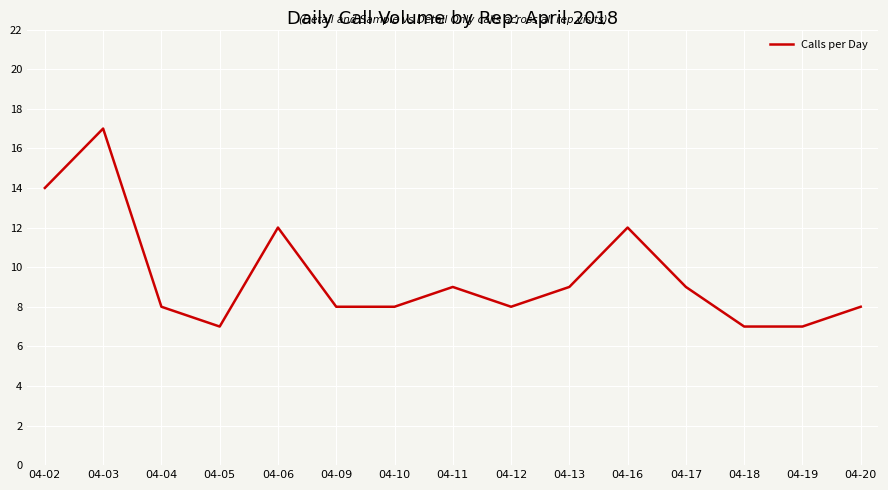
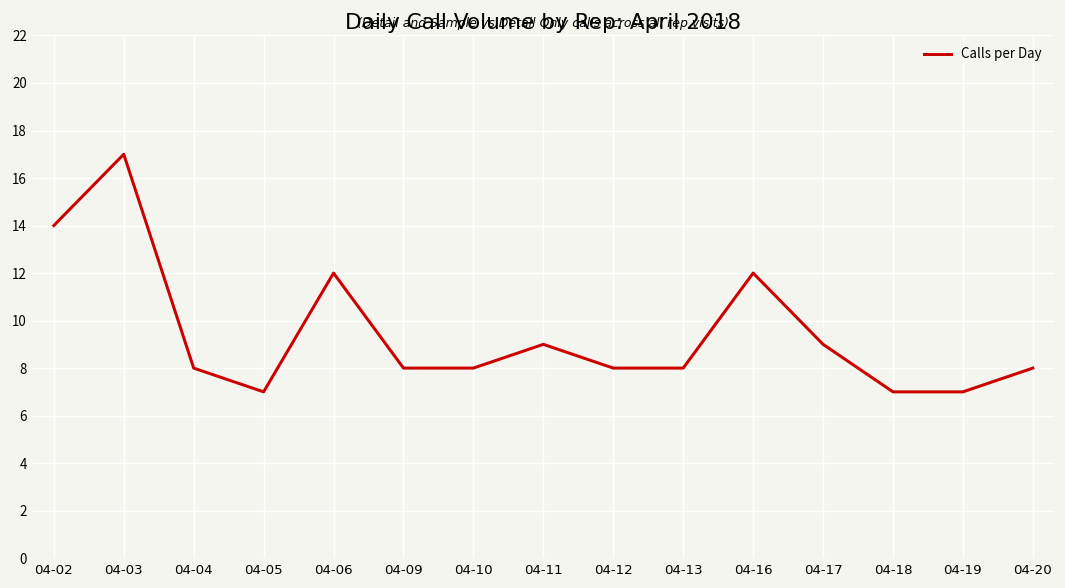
  {
    "04-02": 14,
    "04-03": 17,
    "04-04": 8,
    "04-05": 7,
    "04-06": 12,
    "04-09": 8,
    "04-10": 8,
    "04-11": 9,
    "04-12": 8,
-   "04-13": 9,
+   "04-13": 8,
    "04-16": 12,
    "04-17": 9,
    "04-18": 7,
    "04-19": 7,
    "04-20": 8
  }
